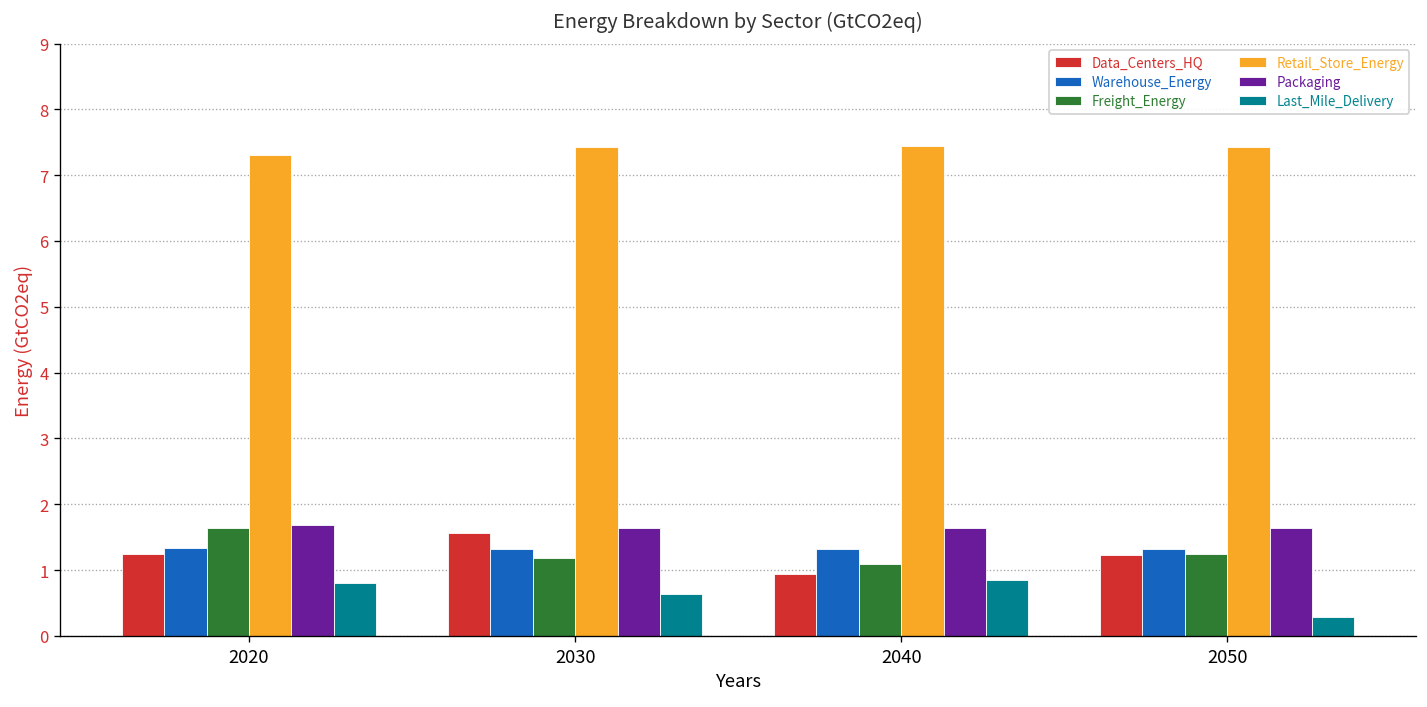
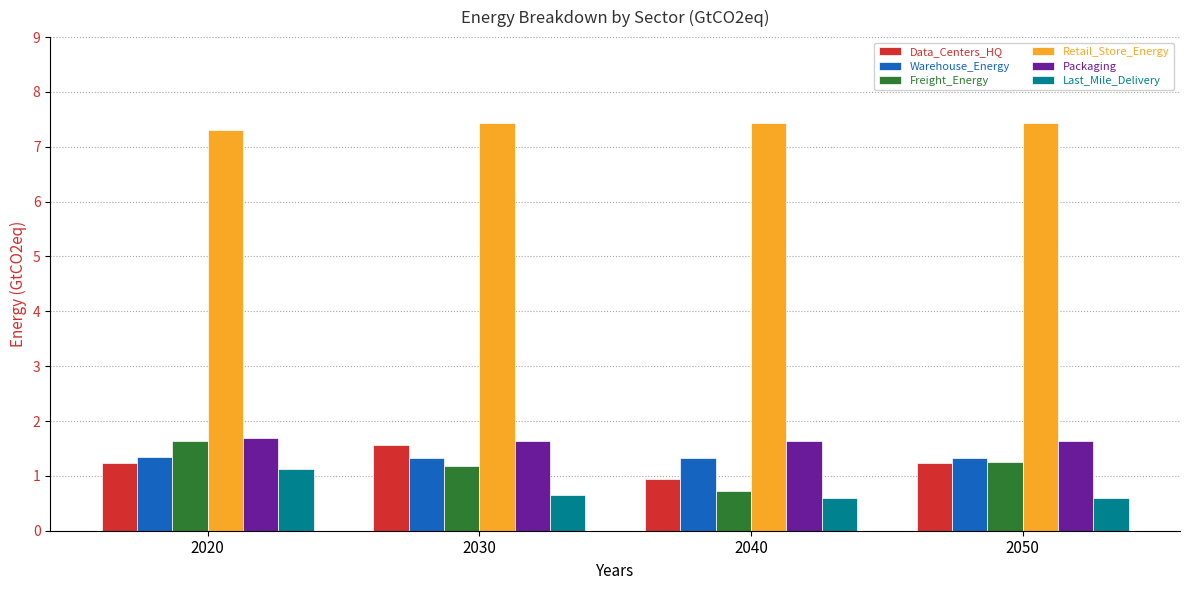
  {
    "Data_Centers_HQ": {
      "2020": 1.2,
      "2030": 1.6,
      "2040": 0.9,
      "2050": 1.2
    },
    "Warehouse_Energy": {
      "2020": 1.3,
      "2030": 1.3,
      "2040": 1.3,
      "2050": 1.3
    },
    "Freight_Energy": {
      "2020": 1.6,
      "2030": 1.2,
-     "2040": 1.1,
+     "2040": 0.7,
      "2050": 1.2
    },
    "Retail_Store_Energy": {
      "2020": 7.3,
      "2030": 7.4,
      "2040": 7.4,
      "2050": 7.4
    },
    "Packaging": {
      "2020": 1.7,
      "2030": 1.6,
      "2040": 1.6,
      "2050": 1.6
    },
    "Last_Mile_Delivery": {
-     "2020": 0.8,
+     "2020": 1.1,
      "2030": 0.6,
-     "2040": 0.8,
-     "2050": 0.3
+     "2040": 0.6,
+     "2050": 0.6
    }
  }
